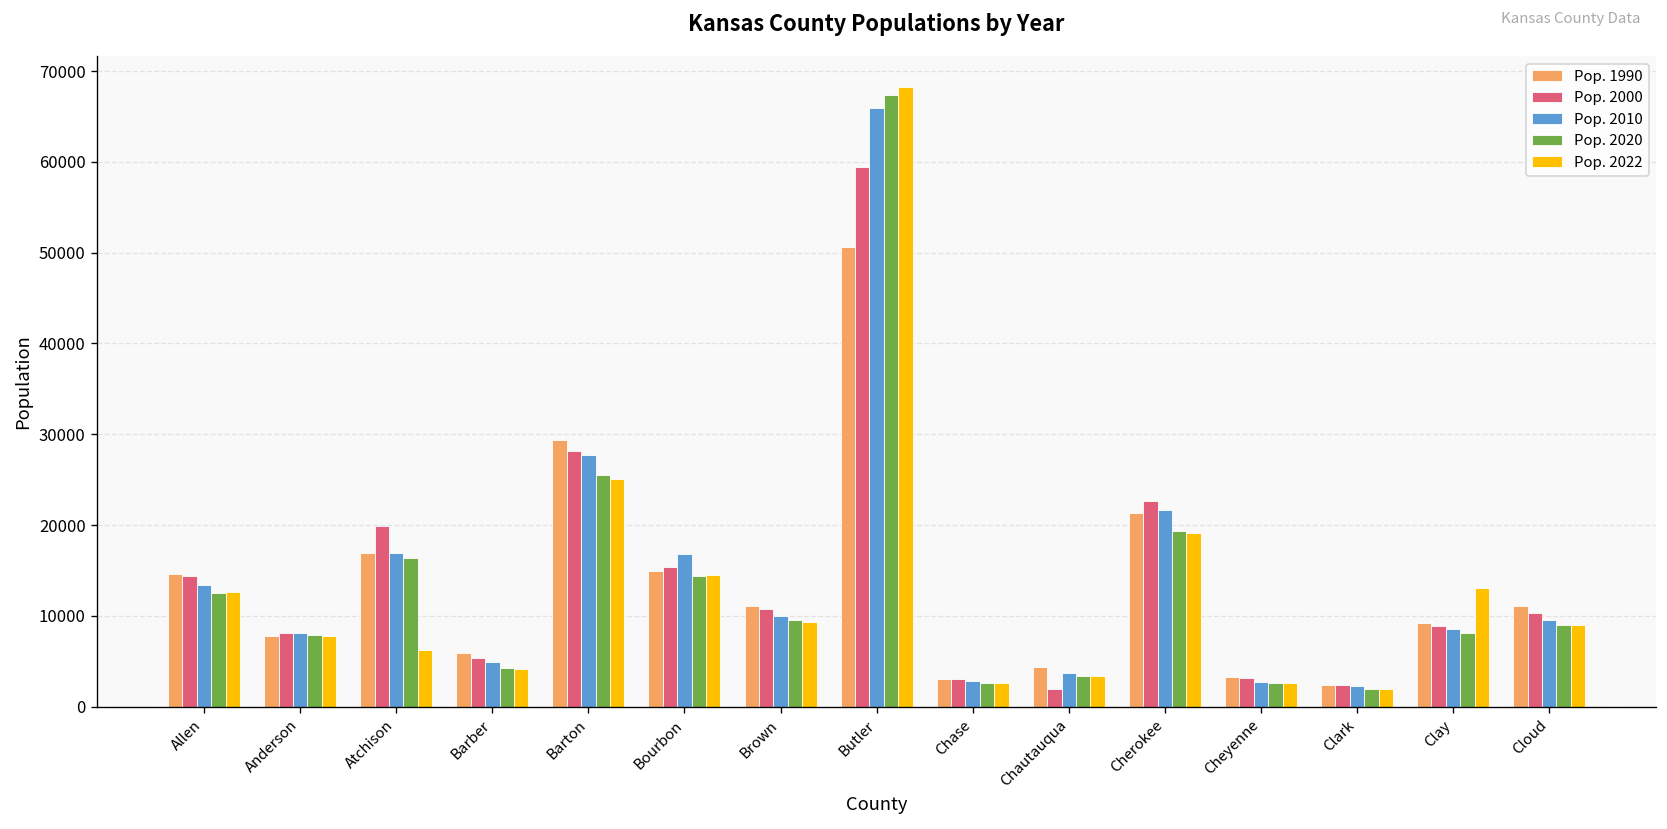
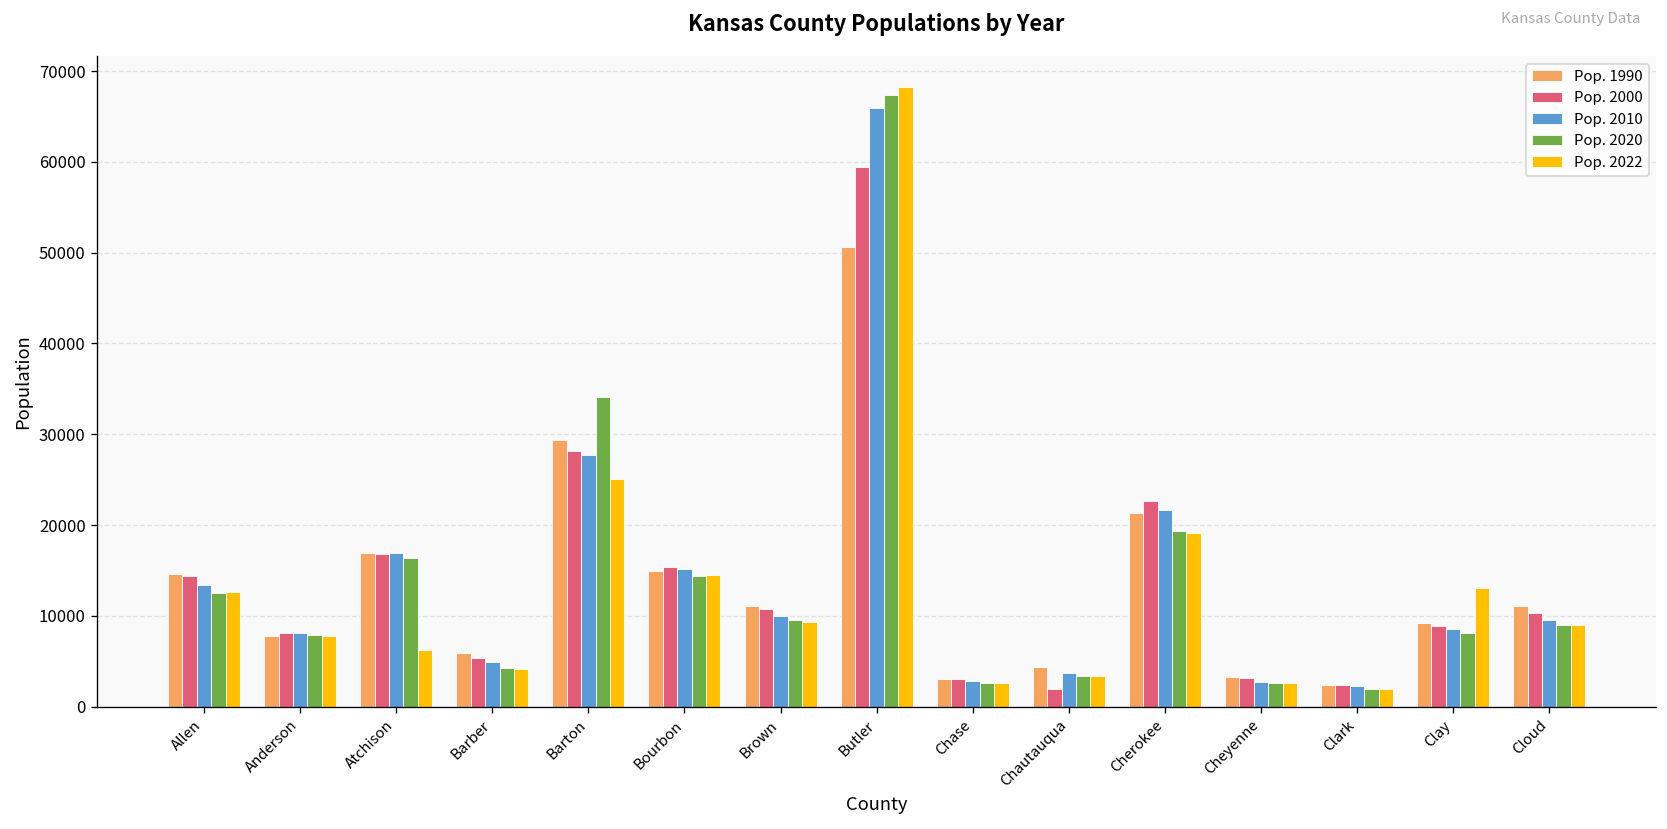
  {
    "Pop. 1990": {
      "Allen": 15000,
      "Anderson": 8000,
      "Atchison": 17000,
      "Barber": 6000,
      "Barton": 29000,
      "Bourbon": 15000,
      "Brown": 11000,
      "Butler": 51000,
      "Chase": 3000,
      "Chautauqua": 4000,
      "Cherokee": 21000,
      "Cheyenne": 3000,
      "Clark": 2000,
      "Clay": 9000,
      "Cloud": 11000
    },
    "Pop. 2000": {
      "Allen": 14000,
      "Anderson": 8000,
-     "Atchison": 20000,
+     "Atchison": 17000,
      "Barber": 5000,
      "Barton": 28000,
      "Bourbon": 15000,
      "Brown": 11000,
      "Butler": 59000,
      "Chase": 3000,
      "Chautauqua": 2000,
      "Cherokee": 23000,
      "Cheyenne": 3000,
      "Clark": 2000,
      "Clay": 9000,
      "Cloud": 10000
    },
    "Pop. 2010": {
      "Allen": 13000,
      "Anderson": 8000,
      "Atchison": 17000,
      "Barber": 5000,
      "Barton": 28000,
-     "Bourbon": 17000,
+     "Bourbon": 15000,
      "Brown": 10000,
      "Butler": 66000,
      "Chase": 3000,
      "Chautauqua": 4000,
      "Cherokee": 22000,
      "Cheyenne": 3000,
      "Clark": 2000,
      "Clay": 9000,
      "Cloud": 10000
    },
    "Pop. 2020": {
      "Allen": 13000,
      "Anderson": 8000,
      "Atchison": 16000,
      "Barber": 4000,
-     "Barton": 25000,
+     "Barton": 34000,
      "Bourbon": 14000,
      "Brown": 10000,
      "Butler": 67000,
      "Chase": 3000,
      "Chautauqua": 3000,
      "Cherokee": 19000,
      "Cheyenne": 3000,
      "Clark": 2000,
      "Clay": 8000,
      "Cloud": 9000
    },
    "Pop. 2022": {
      "Allen": 13000,
      "Anderson": 8000,
      "Atchison": 6000,
      "Barber": 4000,
      "Barton": 25000,
      "Bourbon": 14000,
      "Brown": 9000,
      "Butler": 68000,
      "Chase": 3000,
      "Chautauqua": 3000,
      "Cherokee": 19000,
      "Cheyenne": 3000,
      "Clark": 2000,
      "Clay": 13000,
      "Cloud": 9000
    }
  }
